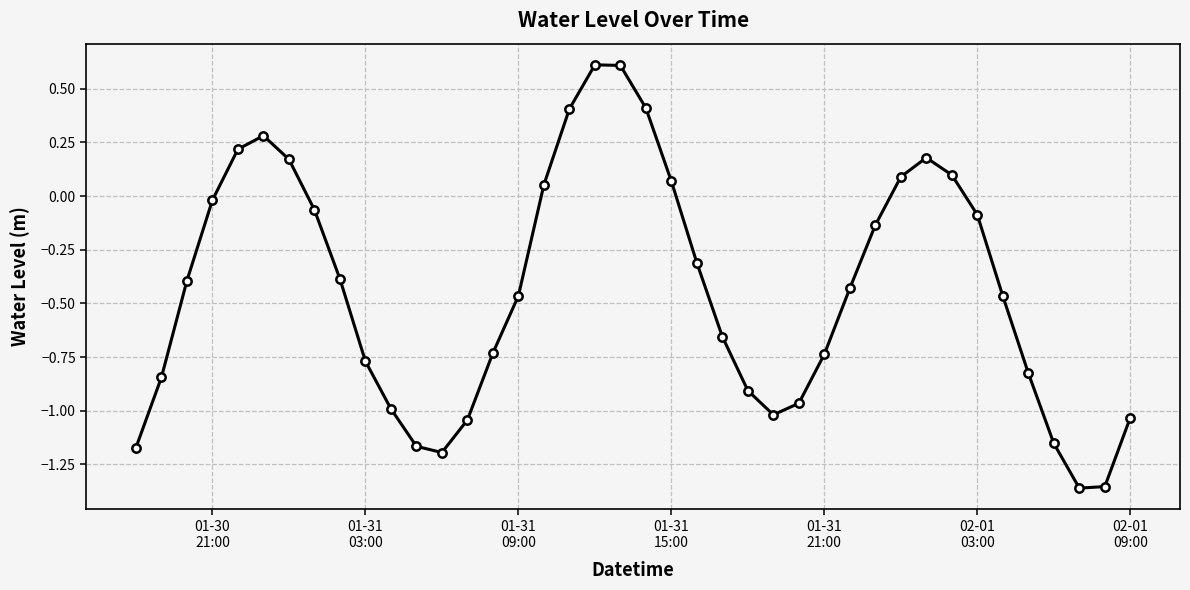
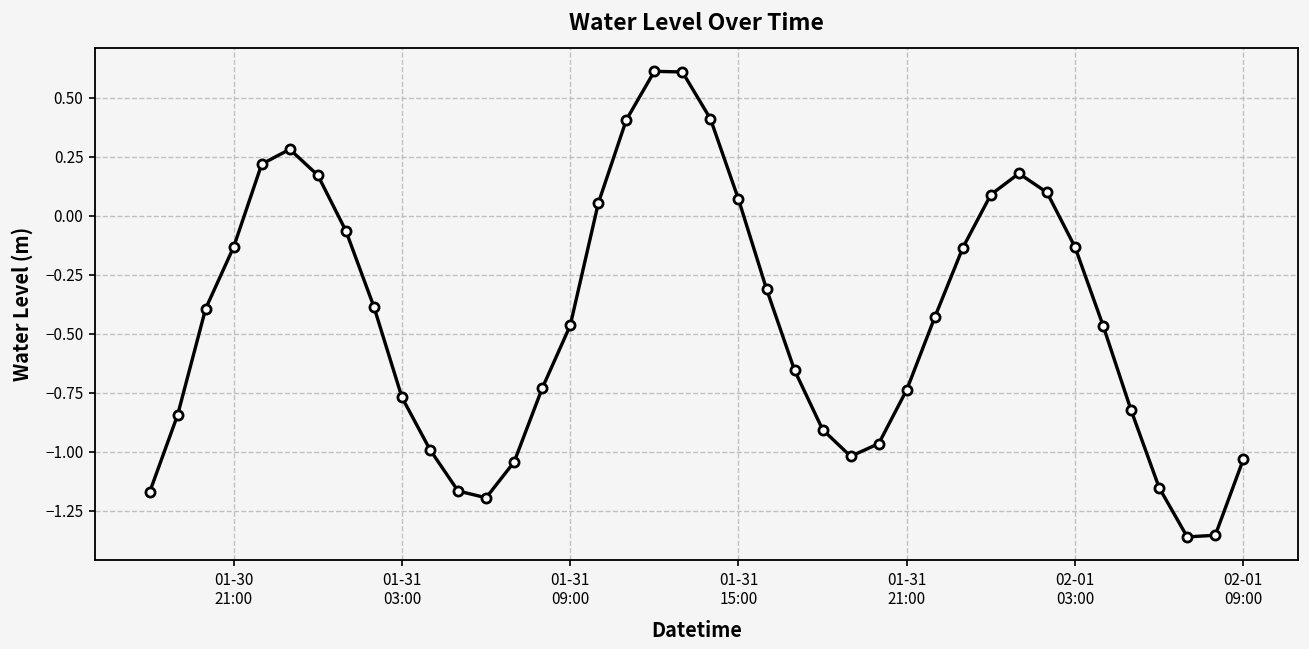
  {
-   "01-30 21:00": -0.02,
+   "01-30 21:00": -0.13,
    "01-31 03:00": -0.77,
    "01-31 09:00": -0.46,
    "01-31 15:00": 0.07,
    "01-31 21:00": -0.74,
-   "02-01 03:00": -0.09,
+   "02-01 03:00": -0.13,
    "02-01 09:00": -1.03
  }
